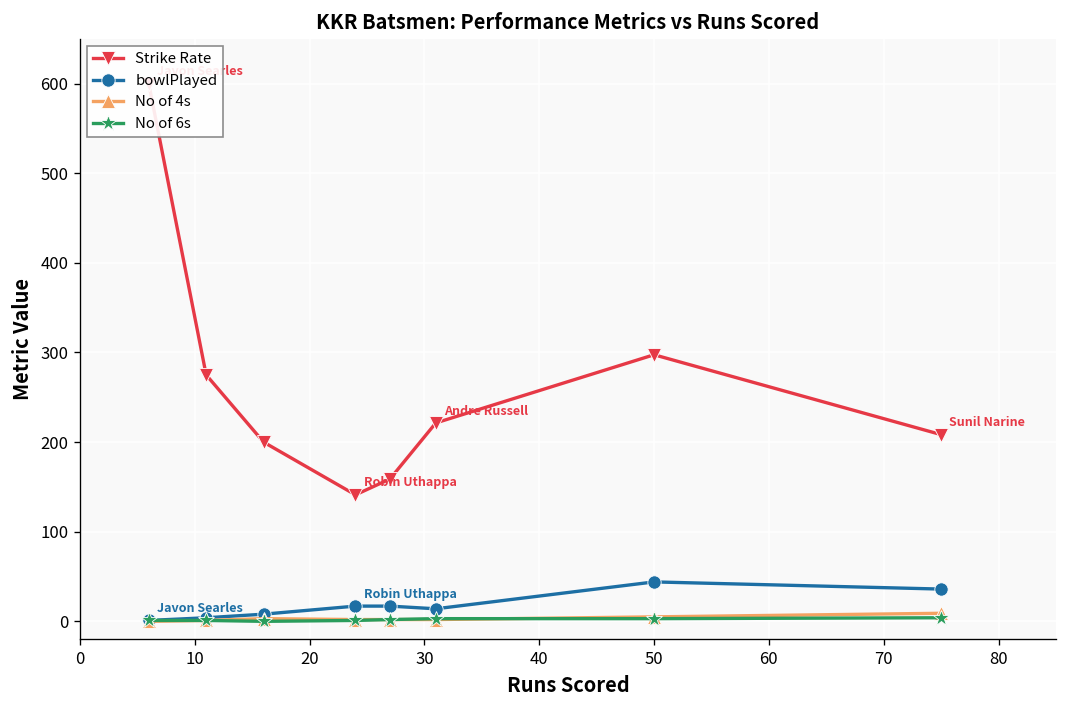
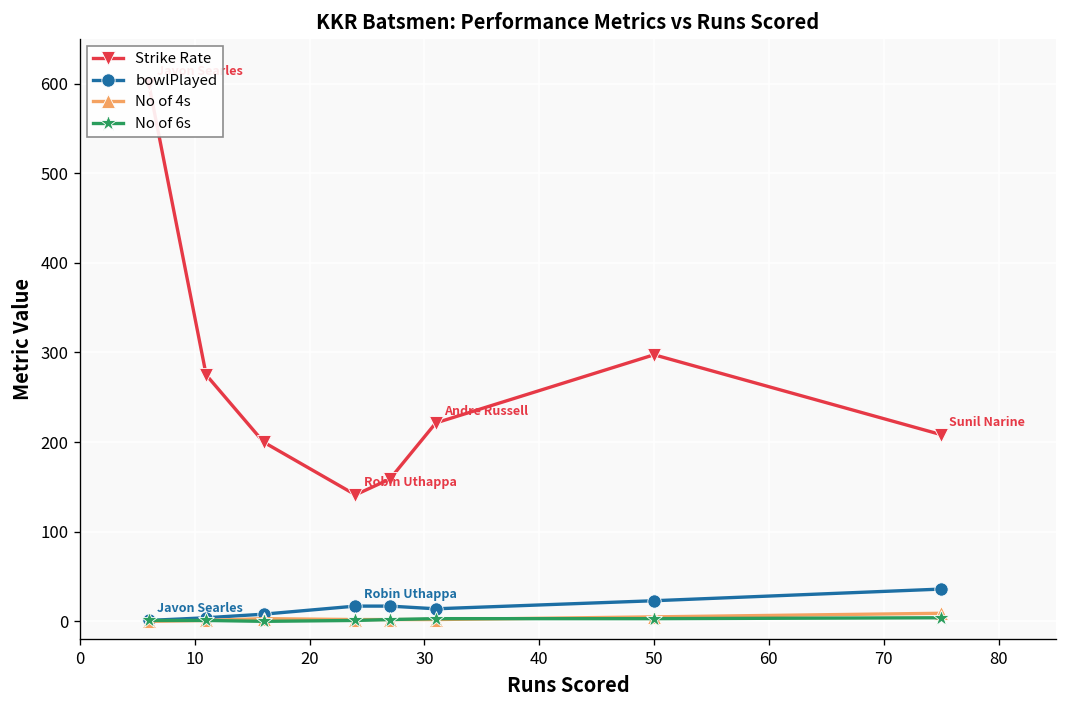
  {
    "Strike Rate": {
      "50": 300
    },
    "bowlPlayed": {
-     "50": 40
+     "50": 20
    }
  }
